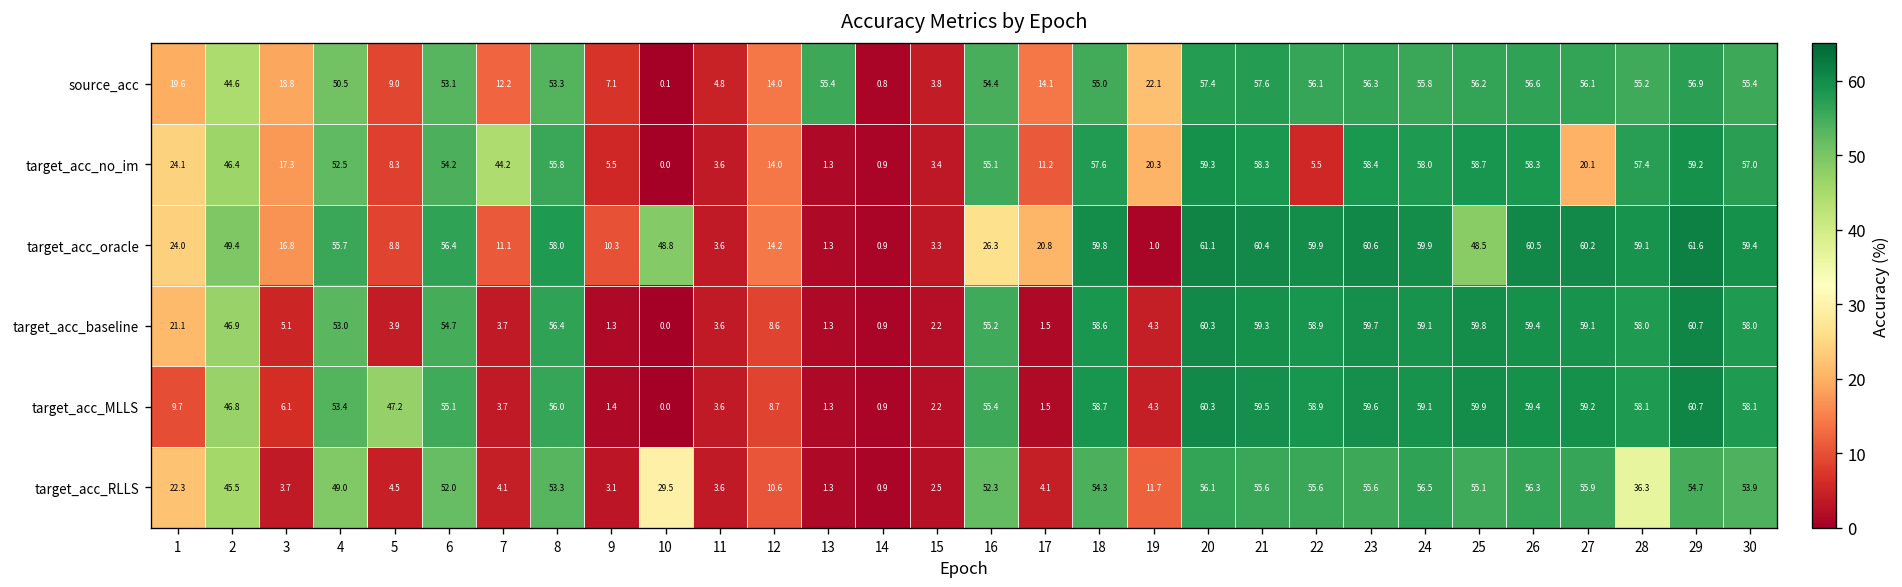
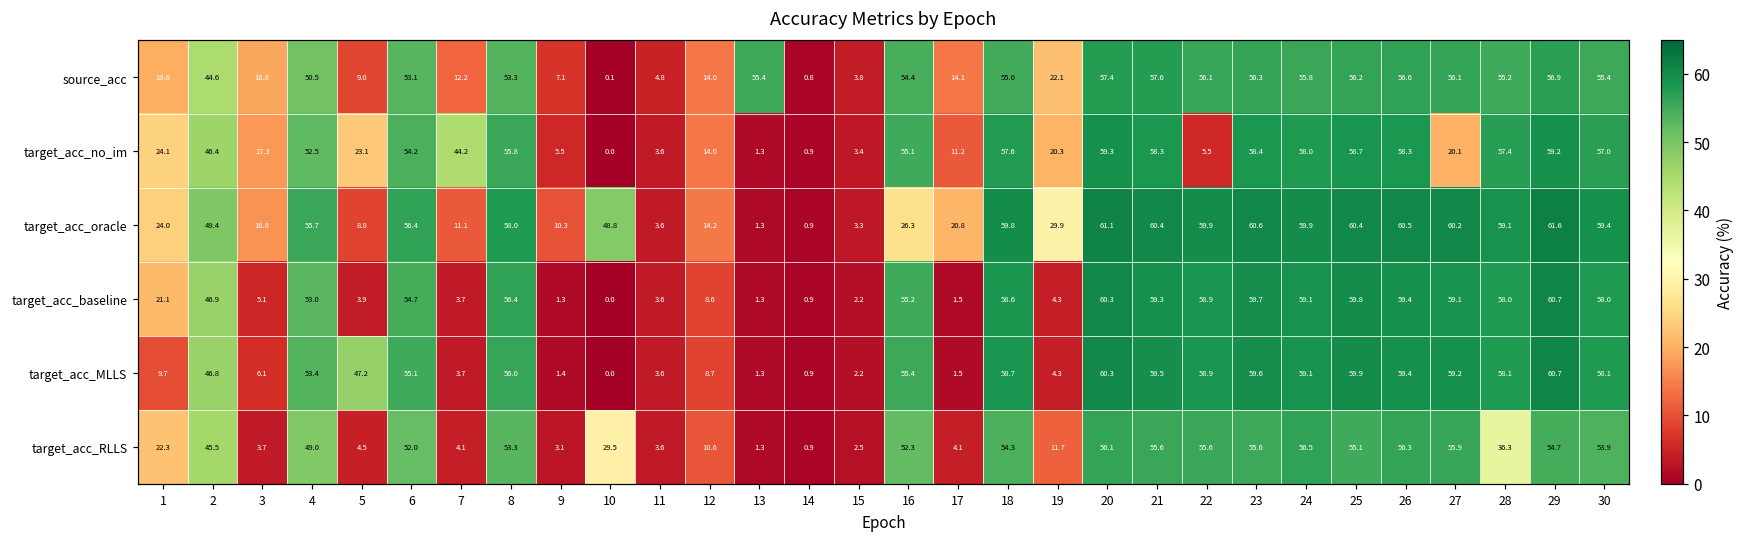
  {
    "source_acc": {
      "1": 19.6,
      "2": 44.6,
      "3": 18.8,
      "4": 50.5,
      "5": 9.0,
      "6": 53.1,
      "7": 12.2,
      "8": 53.3,
      "9": 7.1,
      "10": 0.1,
      "11": 4.8,
      "12": 14.0,
      "13": 55.4,
      "14": 0.8,
      "15": 3.8,
      "16": 54.4,
      "17": 14.1,
      "18": 55.0,
      "19": 22.1,
      "20": 57.4,
      "21": 57.6,
      "22": 56.1,
      "23": 56.3,
      "24": 55.8,
      "25": 56.2,
      "26": 56.6,
      "27": 56.1,
      "28": 55.2,
      "29": 56.9,
      "30": 55.4
    },
    "target_acc_no_im": {
      "1": 24.1,
      "2": 46.4,
      "3": 17.3,
      "4": 52.5,
-     "5": 8.3,
+     "5": 23.1,
      "6": 54.2,
      "7": 44.2,
      "8": 55.8,
      "9": 5.5,
      "10": 0.0,
      "11": 3.6,
      "12": 14.0,
      "13": 1.3,
      "14": 0.9,
      "15": 3.4,
      "16": 55.1,
      "17": 11.2,
      "18": 57.6,
      "19": 20.3,
      "20": 59.3,
      "21": 58.3,
      "22": 5.5,
      "23": 58.4,
      "24": 58.0,
      "25": 58.7,
      "26": 58.3,
      "27": 20.1,
      "28": 57.4,
      "29": 59.2,
      "30": 57.0
    },
    "target_acc_oracle": {
      "1": 24.0,
      "2": 49.4,
      "3": 16.8,
      "4": 55.7,
      "5": 8.8,
      "6": 56.4,
      "7": 11.1,
      "8": 58.0,
      "9": 10.3,
      "10": 48.8,
      "11": 3.6,
      "12": 14.2,
      "13": 1.3,
      "14": 0.9,
      "15": 3.3,
      "16": 26.3,
      "17": 20.8,
      "18": 59.8,
-     "19": 1.0,
+     "19": 29.9,
      "20": 61.1,
      "21": 60.4,
      "22": 59.9,
      "23": 60.6,
      "24": 59.9,
-     "25": 48.5,
+     "25": 60.4,
      "26": 60.5,
      "27": 60.2,
      "28": 59.1,
      "29": 61.6,
      "30": 59.4
    },
    "target_acc_baseline": {
      "1": 21.1,
      "2": 46.9,
      "3": 5.1,
      "4": 53.0,
      "5": 3.9,
      "6": 54.7,
      "7": 3.7,
      "8": 56.4,
      "9": 1.3,
      "10": 0.0,
      "11": 3.6,
      "12": 8.6,
      "13": 1.3,
      "14": 0.9,
      "15": 2.2,
      "16": 55.2,
      "17": 1.5,
      "18": 58.6,
      "19": 4.3,
      "20": 60.3,
      "21": 59.3,
      "22": 58.9,
      "23": 59.7,
      "24": 59.1,
      "25": 59.8,
      "26": 59.4,
      "27": 59.1,
      "28": 58.0,
      "29": 60.7,
      "30": 58.0
    },
    "target_acc_MLLS": {
      "1": 9.7,
      "2": 46.8,
      "3": 6.1,
      "4": 53.4,
      "5": 47.2,
      "6": 55.1,
      "7": 3.7,
      "8": 56.0,
      "9": 1.4,
      "10": 0.0,
      "11": 3.6,
      "12": 8.7,
      "13": 1.3,
      "14": 0.9,
      "15": 2.2,
      "16": 55.4,
      "17": 1.5,
      "18": 58.7,
      "19": 4.3,
      "20": 60.3,
      "21": 59.5,
      "22": 58.9,
      "23": 59.6,
      "24": 59.1,
      "25": 59.9,
      "26": 59.4,
      "27": 59.2,
      "28": 58.1,
      "29": 60.7,
      "30": 58.1
    },
    "target_acc_RLLS": {
      "1": 22.3,
      "2": 45.5,
      "3": 3.7,
      "4": 49.0,
      "5": 4.5,
      "6": 52.0,
      "7": 4.1,
      "8": 53.3,
      "9": 3.1,
      "10": 29.5,
      "11": 3.6,
      "12": 10.6,
      "13": 1.3,
      "14": 0.9,
      "15": 2.5,
      "16": 52.3,
      "17": 4.1,
      "18": 54.3,
      "19": 11.7,
      "20": 56.1,
      "21": 55.6,
      "22": 55.6,
      "23": 55.6,
      "24": 56.5,
      "25": 55.1,
      "26": 56.3,
      "27": 55.9,
      "28": 36.3,
      "29": 54.7,
      "30": 53.9
    }
  }
